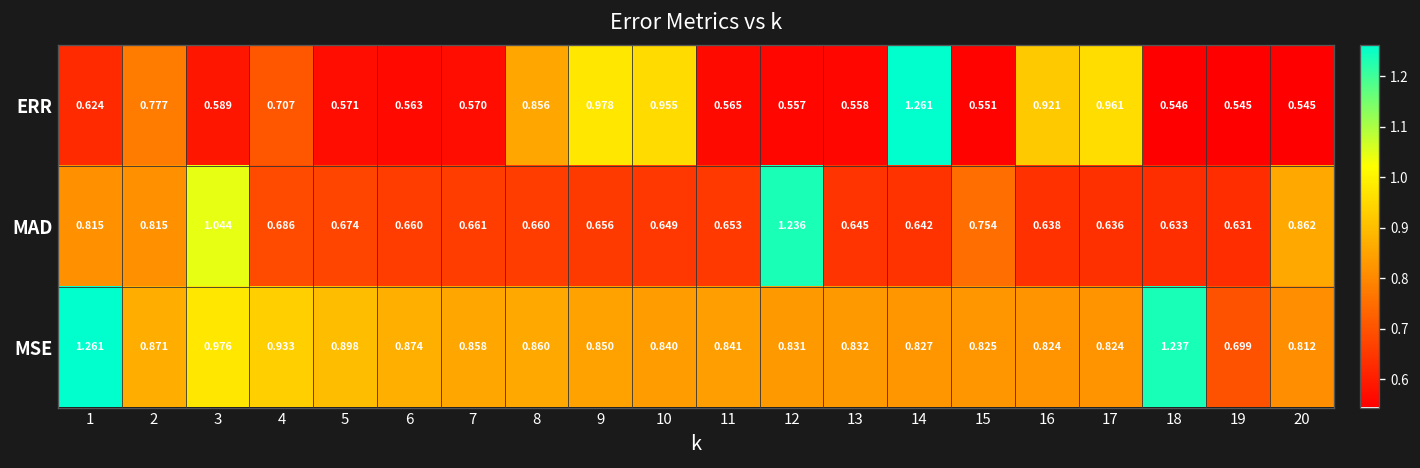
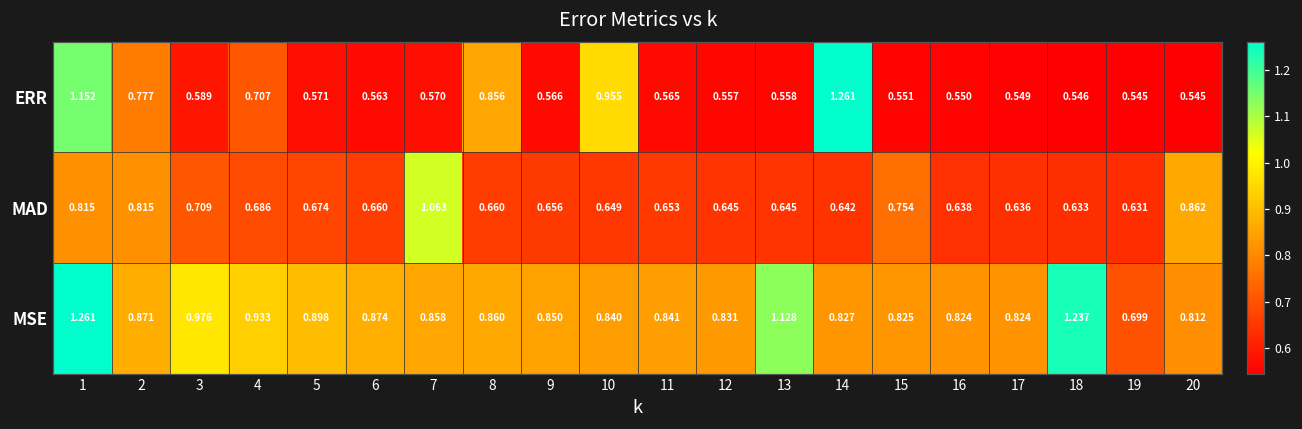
  {
    "ERR": {
-     "1": 0.624,
+     "1": 1.152,
      "2": 0.777,
      "3": 0.589,
      "4": 0.707,
      "5": 0.571,
      "6": 0.563,
      "7": 0.570,
      "8": 0.856,
-     "9": 0.978,
+     "9": 0.566,
      "10": 0.955,
      "11": 0.565,
      "12": 0.557,
      "13": 0.558,
      "14": 1.261,
      "15": 0.551,
-     "16": 0.921,
-     "17": 0.961,
+     "16": 0.550,
+     "17": 0.549,
      "18": 0.546,
      "19": 0.545,
      "20": 0.545
    },
    "MAD": {
      "1": 0.815,
      "2": 0.815,
-     "3": 1.044,
+     "3": 0.709,
      "4": 0.686,
      "5": 0.674,
      "6": 0.660,
-     "7": 0.661,
+     "7": 1.063,
      "8": 0.660,
      "9": 0.656,
      "10": 0.649,
      "11": 0.653,
-     "12": 1.236,
+     "12": 0.645,
      "13": 0.645,
      "14": 0.642,
      "15": 0.754,
      "16": 0.638,
      "17": 0.636,
      "18": 0.633,
      "19": 0.631,
      "20": 0.862
    },
    "MSE": {
      "1": 1.261,
      "2": 0.871,
      "3": 0.976,
      "4": 0.933,
      "5": 0.898,
      "6": 0.874,
      "7": 0.858,
      "8": 0.860,
      "9": 0.850,
      "10": 0.840,
      "11": 0.841,
      "12": 0.831,
-     "13": 0.832,
+     "13": 1.128,
      "14": 0.827,
      "15": 0.825,
      "16": 0.824,
      "17": 0.824,
      "18": 1.237,
      "19": 0.699,
      "20": 0.812
    }
  }
